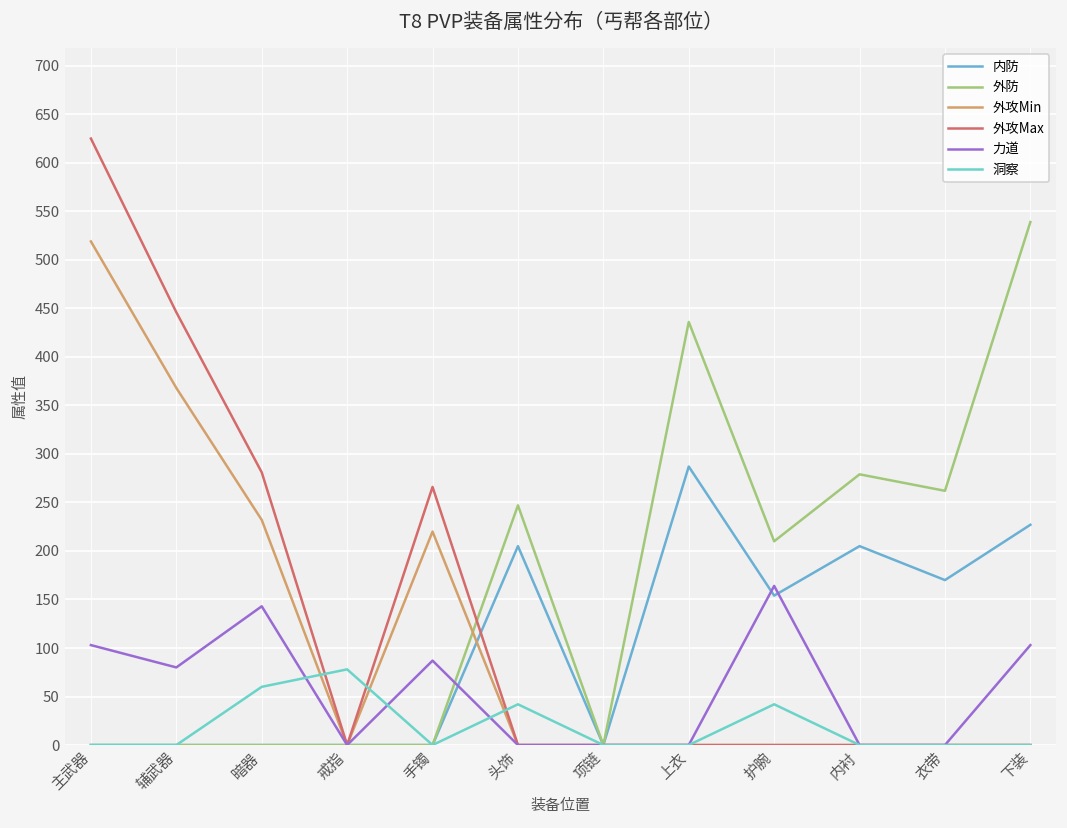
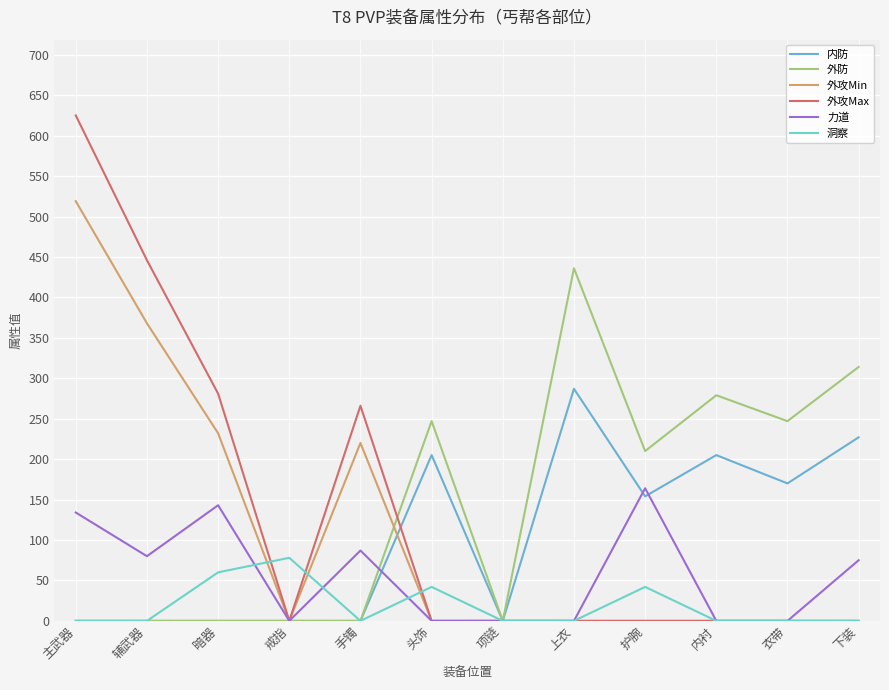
  {
    "外防": {
      "头饰": 250,
      "上衣": 440,
      "护腕": 210,
      "内衬": 280,
-     "衣带": 260,
-     "下装": 540
+     "衣带": 250,
+     "下装": 310
    },
    "力道": {
-     "主武器": 100,
+     "主武器": 130,
      "辅武器": 80,
      "暗器": 140,
      "手镯": 90,
      "护腕": 160,
-     "下装": 100
+     "下装": 80
    }
  }
